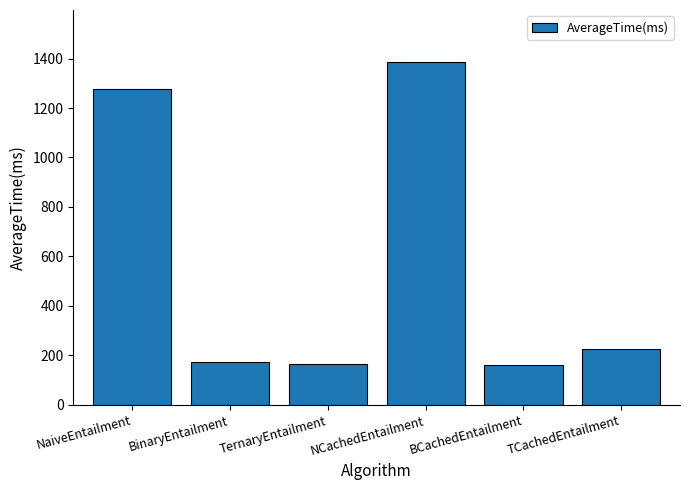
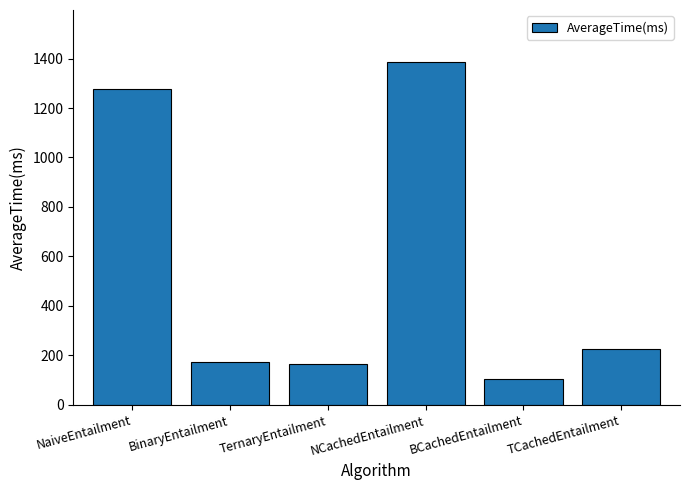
  {
    "NaiveEntailment": 1280,
    "BinaryEntailment": 170,
    "TernaryEntailment": 160,
    "NCachedEntailment": 1390,
-   "BCachedEntailment": 160,
+   "BCachedEntailment": 100,
    "TCachedEntailment": 230
  }
